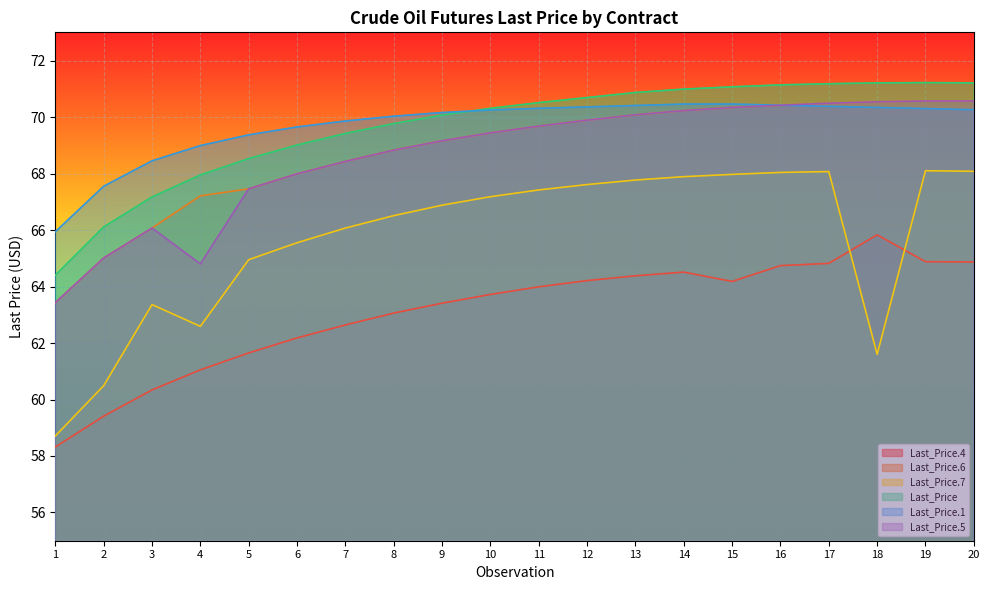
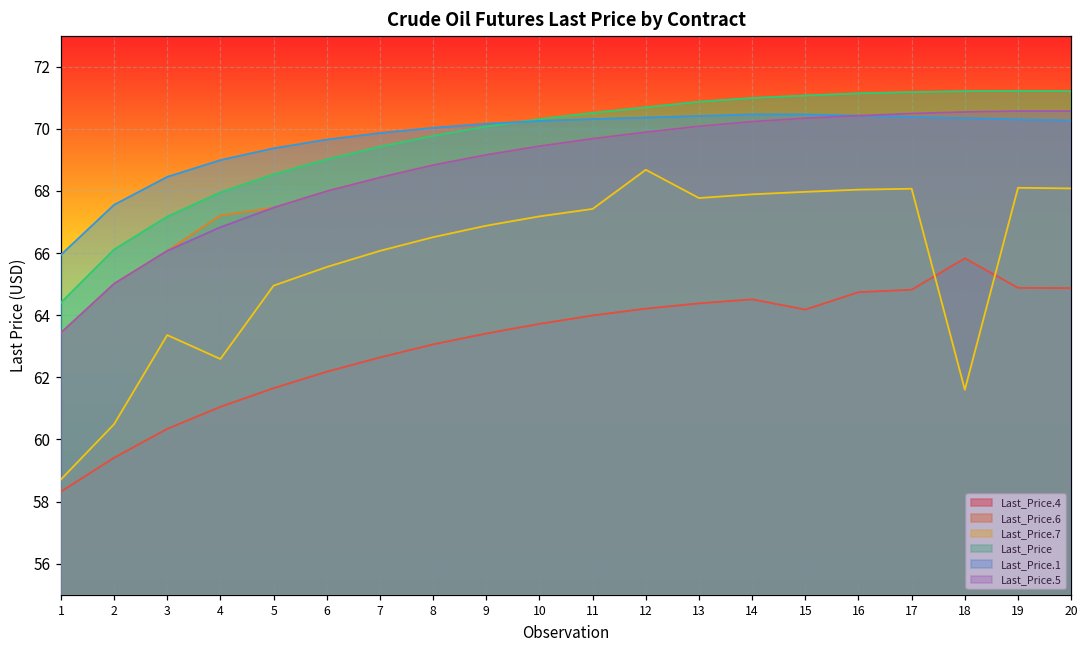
  {
    "Last_Price.7": {
      "1": 58.7,
      "2": 60.5,
      "3": 63.4,
      "4": 62.6,
      "5": 65.0,
      "6": 65.6,
      "7": 66.1,
      "8": 66.5,
      "9": 66.9,
      "10": 67.2,
      "11": 67.4,
-     "12": 67.6,
+     "12": 68.7,
      "13": 67.8,
      "14": 67.9,
      "15": 68.0,
      "16": 68.0,
      "17": 68.1,
      "18": 61.6,
      "19": 68.1,
      "20": 68.1
    },
    "Last_Price": {
      "1": 64.4,
      "2": 66.1,
      "3": 67.2,
      "4": 68.0,
      "5": 68.5,
      "6": 69.0,
      "7": 69.4,
      "8": 69.8,
      "9": 70.1,
      "11": 70.5,
      "12": 70.7,
      "13": 70.9,
      "14": 71.0,
      "15": 71.1,
      "16": 71.1,
      "17": 71.2,
      "18": 71.2,
      "19": 71.2,
      "20": 71.2
    },
    "Last_Price.1": {
      "1": 65.9,
      "2": 67.6,
      "3": 68.5,
      "4": 69.0,
      "5": 69.4,
      "6": 69.7,
      "7": 69.9,
      "8": 70.0,
      "9": 70.2,
      "11": 70.3,
      "12": 70.4,
      "13": 70.4,
      "14": 70.5,
      "15": 70.5,
      "17": 70.4,
      "18": 70.3,
      "19": 70.3,
      "20": 70.3
    },
    "Last_Price.5": {
-     "4": 64.8
+     "4": 66.8
    }
  }
